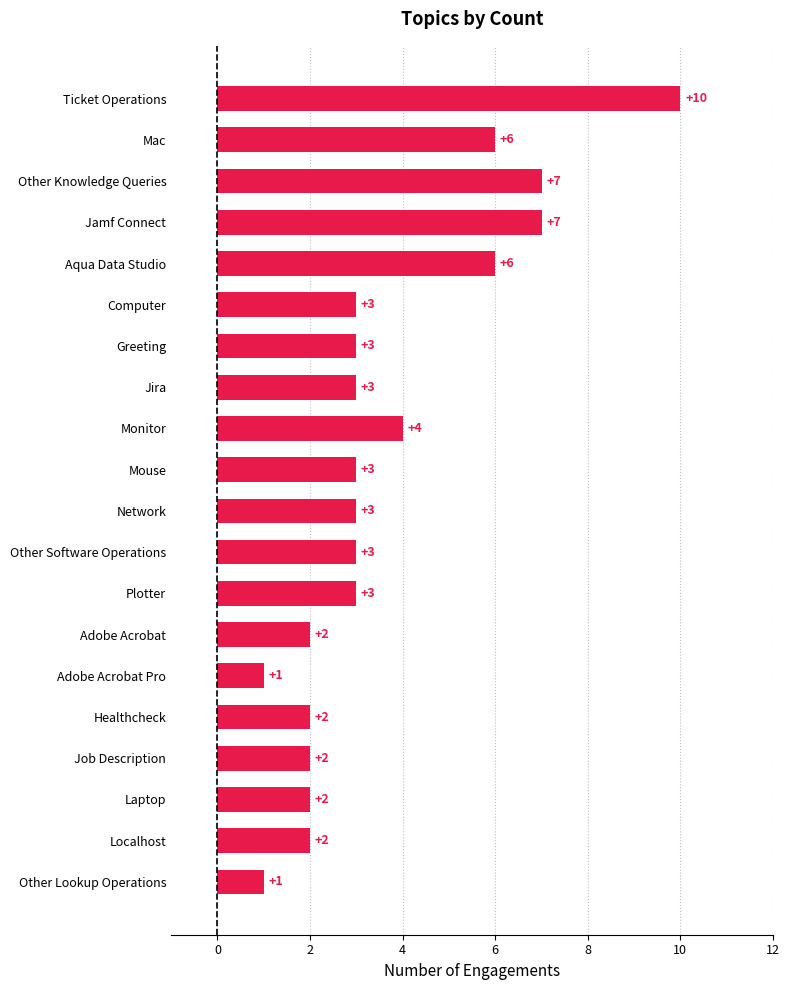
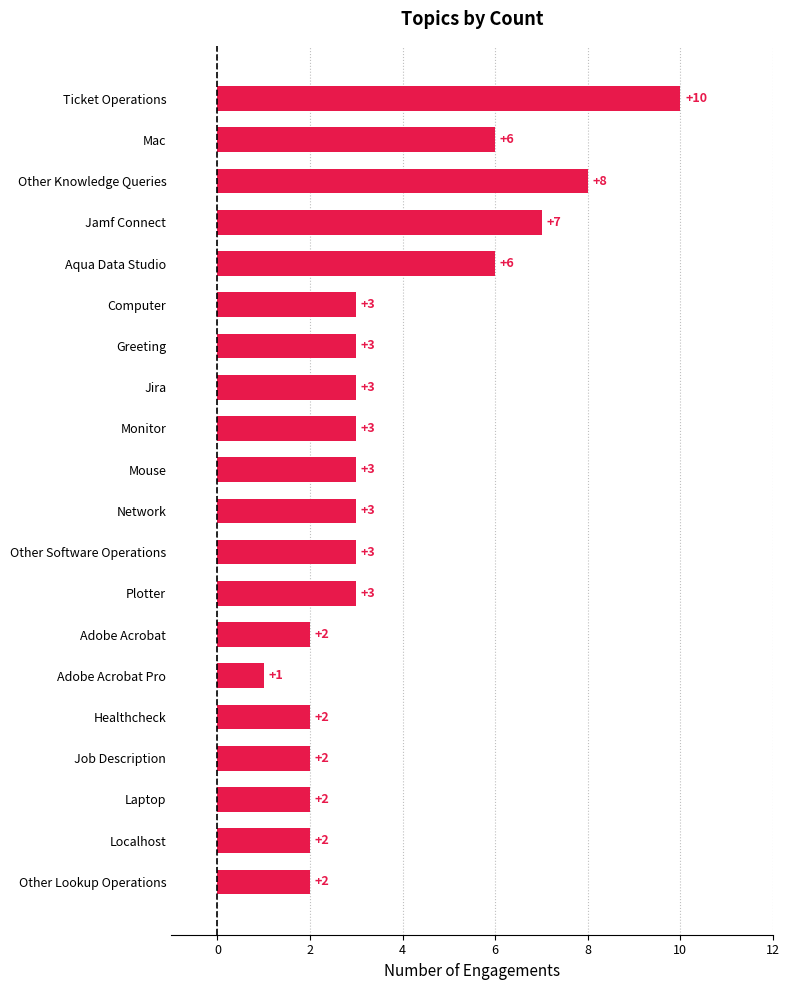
  {
    "Ticket Operations": "+10",
    "Mac": "+6",
-   "Other Knowledge Queries": "+7",
+   "Other Knowledge Queries": "+8",
    "Jamf Connect": "+7",
    "Aqua Data Studio": "+6",
    "Computer": "+3",
    "Greeting": "+3",
    "Jira": "+3",
-   "Monitor": "+4",
+   "Monitor": "+3",
    "Mouse": "+3",
    "Network": "+3",
    "Other Software Operations": "+3",
    "Plotter": "+3",
    "Adobe Acrobat": "+2",
    "Adobe Acrobat Pro": "+1",
    "Healthcheck": "+2",
    "Job Description": "+2",
    "Laptop": "+2",
    "Localhost": "+2",
-   "Other Lookup Operations": "+1"
+   "Other Lookup Operations": "+2"
  }
